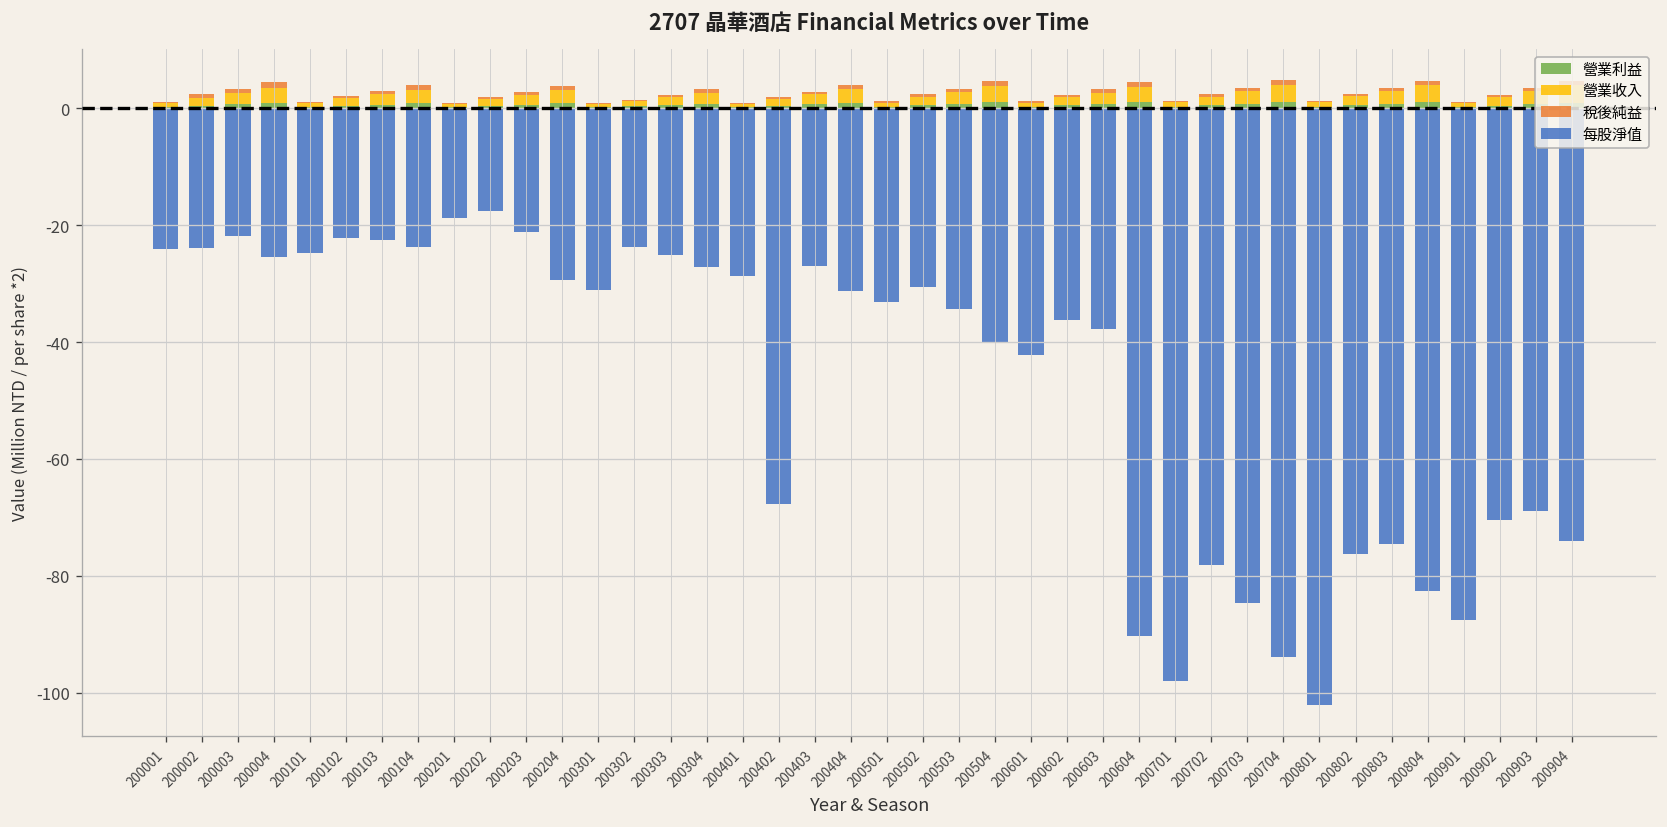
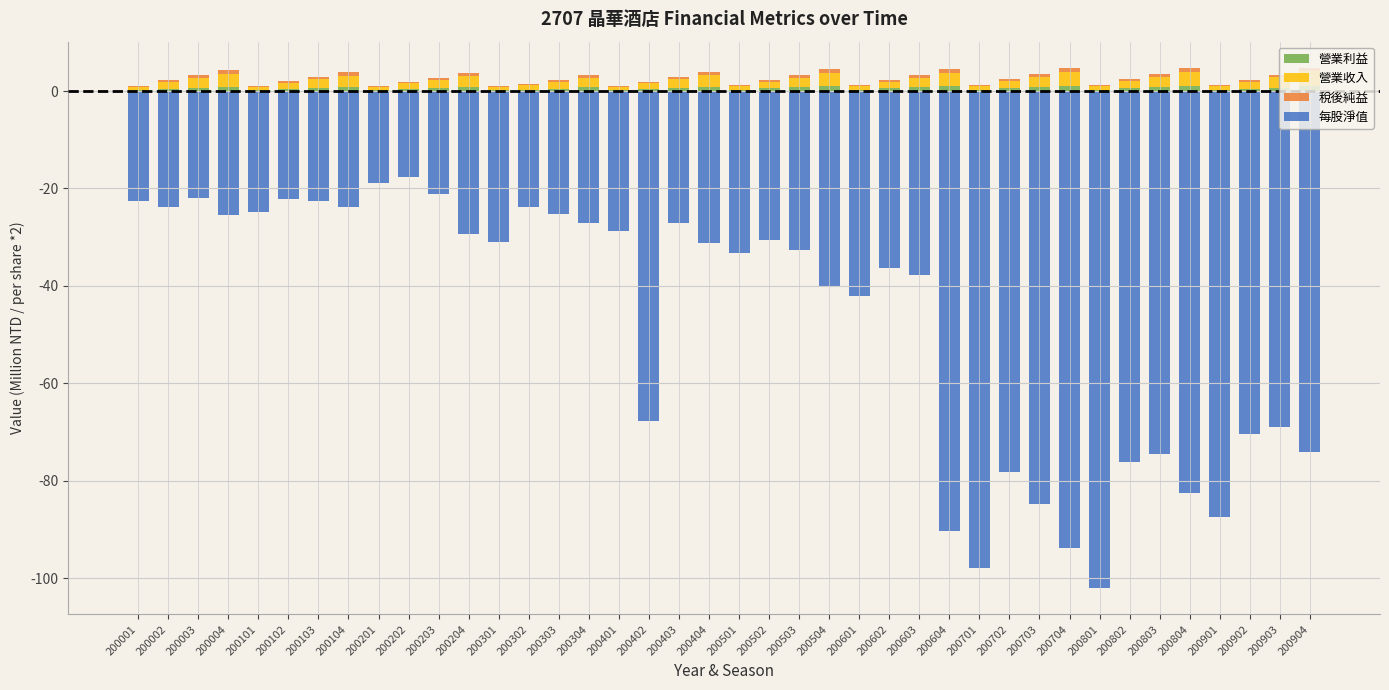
  {
    "營業利益": {
      "200003": 1,
      "200004": 1,
      "200103": 1,
      "200104": 1,
      "200203": 1,
      "200204": 1,
      "200304": 1,
      "200403": 1,
      "200404": 1,
      "200502": 1,
      "200503": 1,
      "200504": 1,
      "200602": 1,
      "200603": 1,
      "200604": 1,
      "200702": 1,
      "200703": 1,
      "200704": 1,
      "200802": 1,
      "200803": 1,
      "200804": 1
    },
    "營業收入": {
      "200001": 1,
      "200002": 1,
      "200003": 2,
      "200004": 3,
      "200101": 1,
      "200102": 1,
      "200103": 2,
      "200104": 2,
      "200201": 1,
      "200202": 1,
      "200203": 2,
      "200204": 2,
      "200301": 1,
      "200302": 1,
      "200303": 1,
      "200304": 2,
      "200401": 1,
      "200402": 1,
      "200403": 2,
      "200404": 2,
      "200501": 1,
      "200502": 1,
      "200503": 2,
      "200504": 3,
      "200601": 1,
      "200602": 1,
      "200603": 2,
      "200604": 3,
      "200701": 1,
      "200702": 1,
      "200703": 2,
      "200704": 3,
      "200801": 1,
      "200802": 1,
      "200803": 2,
      "200804": 3,
      "200901": 1,
      "200902": 1
    },
    "稅後純益": {
      "200002": 1,
      "200003": 1,
      "200004": 1,
      "200104": 1,
      "200204": 1,
      "200304": 1,
      "200404": 1,
      "200503": 1,
      "200504": 1,
      "200603": 1,
      "200604": 1,
      "200703": 1,
      "200704": 1,
      "200803": 1,
      "200804": 1
    },
    "每股淨值": {
-     "200001": -24,
+     "200001": -22,
      "200002": -24,
      "200003": -22,
      "200004": -25,
      "200101": -25,
      "200102": -22,
      "200103": -23,
      "200104": -24,
      "200201": -19,
      "200202": -18,
      "200203": -21,
      "200204": -29,
      "200301": -31,
      "200302": -24,
      "200303": -25,
      "200304": -27,
      "200401": -29,
      "200402": -68,
      "200403": -27,
      "200404": -31,
      "200501": -33,
      "200502": -31,
-     "200503": -34,
+     "200503": -33,
      "200504": -40,
      "200601": -42,
      "200602": -36,
      "200603": -38,
      "200604": -90,
      "200701": -98,
      "200702": -78,
      "200703": -85,
      "200704": -94,
      "200801": -102,
      "200802": -76,
      "200803": -75,
      "200804": -83,
      "200901": -88,
      "200902": -70,
      "200903": -69,
      "200904": -74
    }
  }
